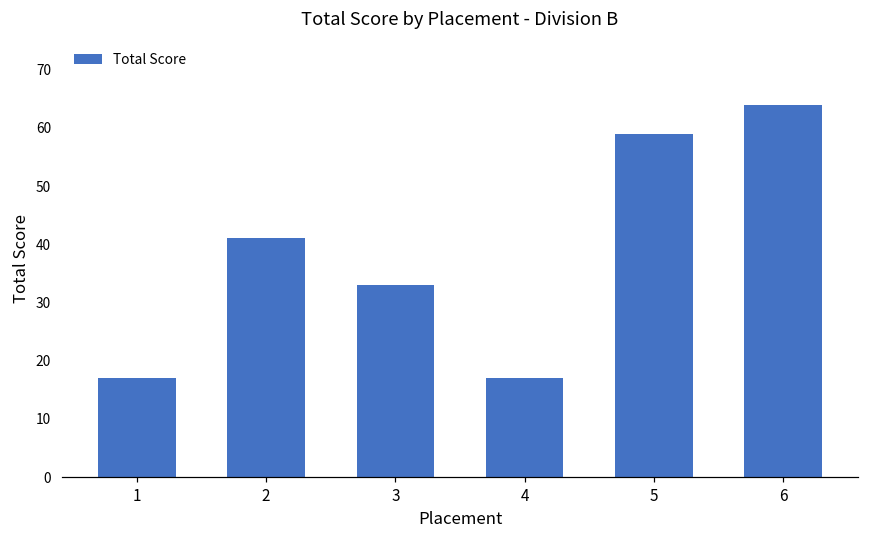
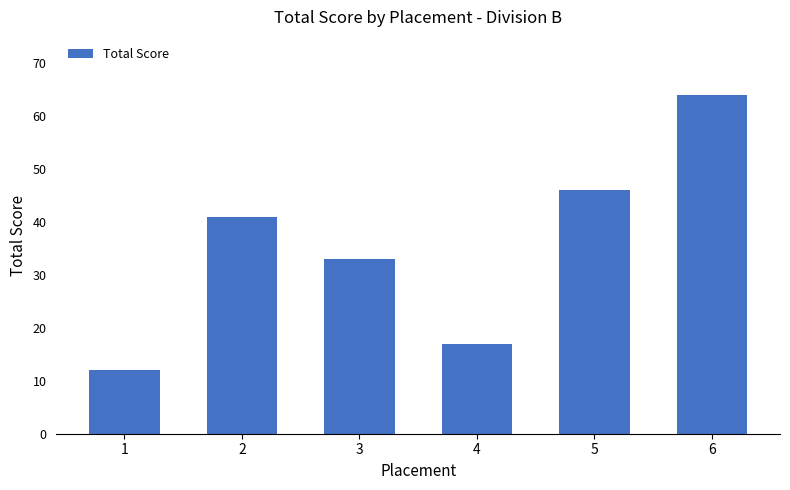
  {
-   "1": 17,
+   "1": 12,
    "2": 41,
    "3": 33,
    "4": 17,
-   "5": 59,
+   "5": 46,
    "6": 64
  }
